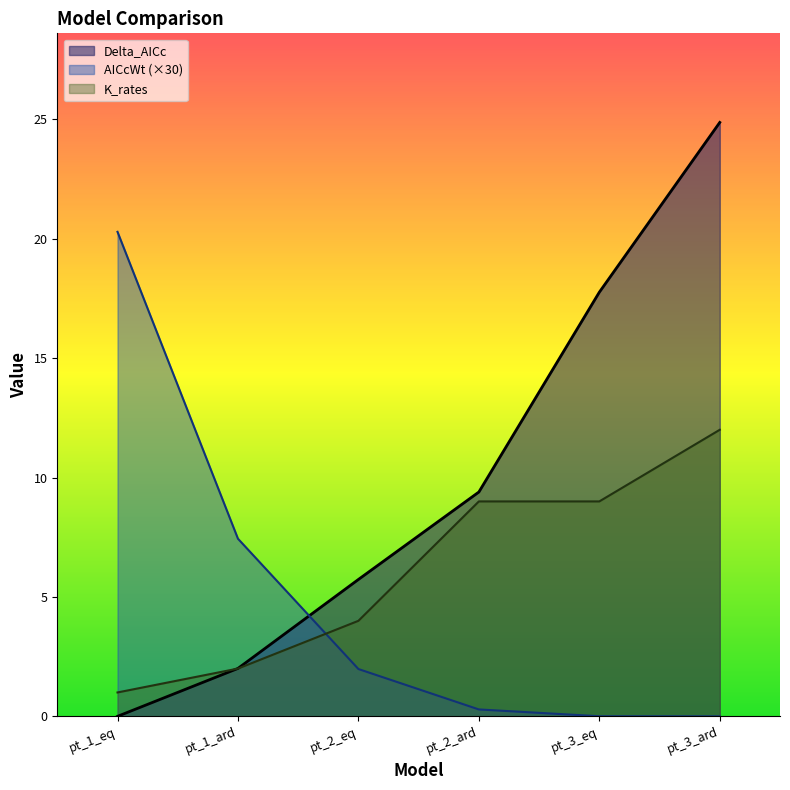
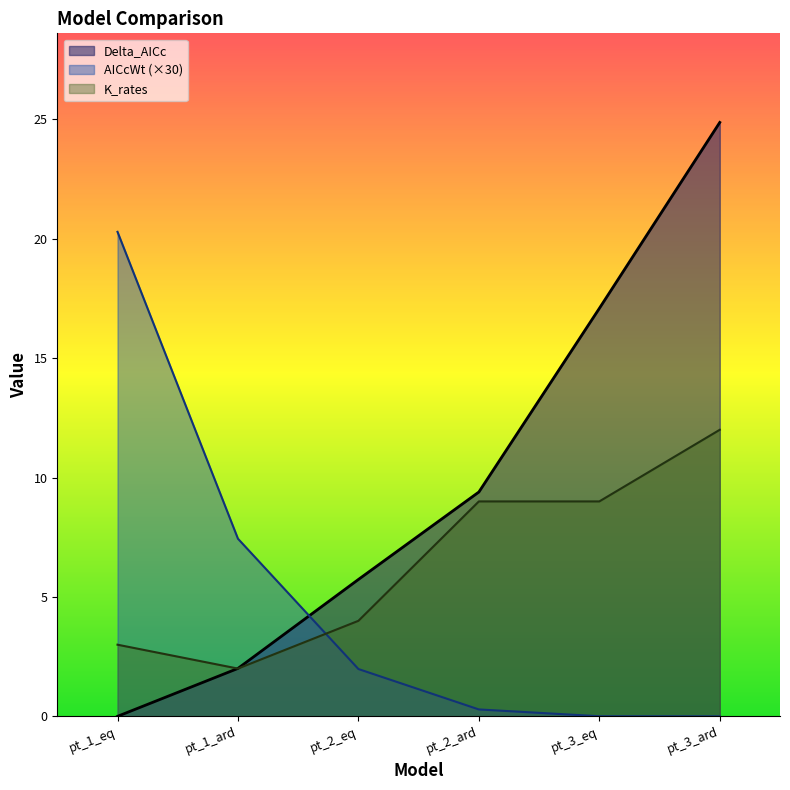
  {
    "Delta_AICc": {
      "pt_1_eq": 0.0,
      "pt_2_eq": 5.7,
      "pt_2_ard": 9.4,
-     "pt_3_eq": 17.8,
+     "pt_3_eq": 17.1,
      "pt_3_ard": 24.9
    },
    "AICcWt (×30)": {
      "pt_1_eq": 20.3,
      "pt_1_ard": 7.4,
      "pt_2_eq": 2.0,
      "pt_2_ard": 0.3,
      "pt_3_eq": 0.0,
      "pt_3_ard": 0.0
    },
    "K_rates": {
-     "pt_1_eq": 1,
+     "pt_1_eq": 3,
      "pt_2_eq": 4,
      "pt_2_ard": 9,
      "pt_3_eq": 9,
      "pt_3_ard": 12
    }
  }
